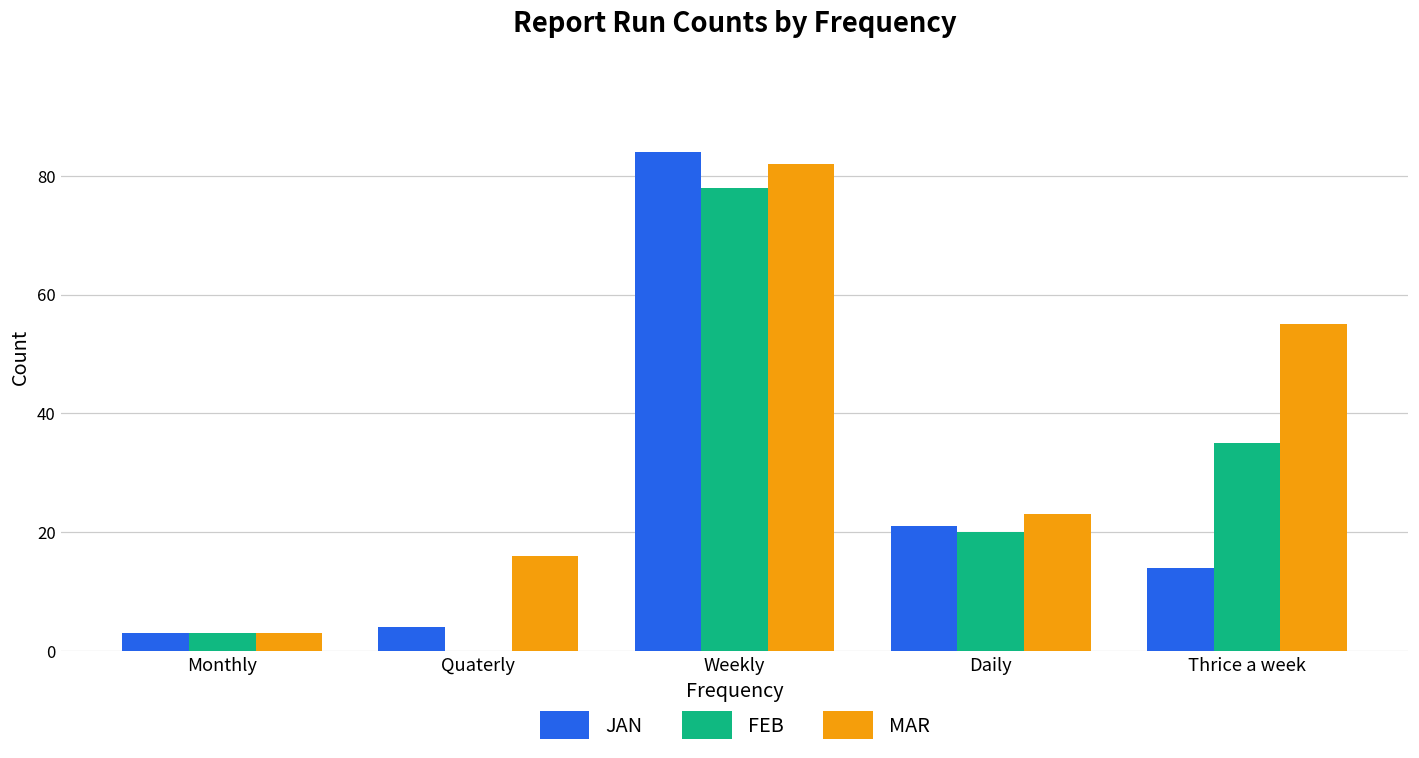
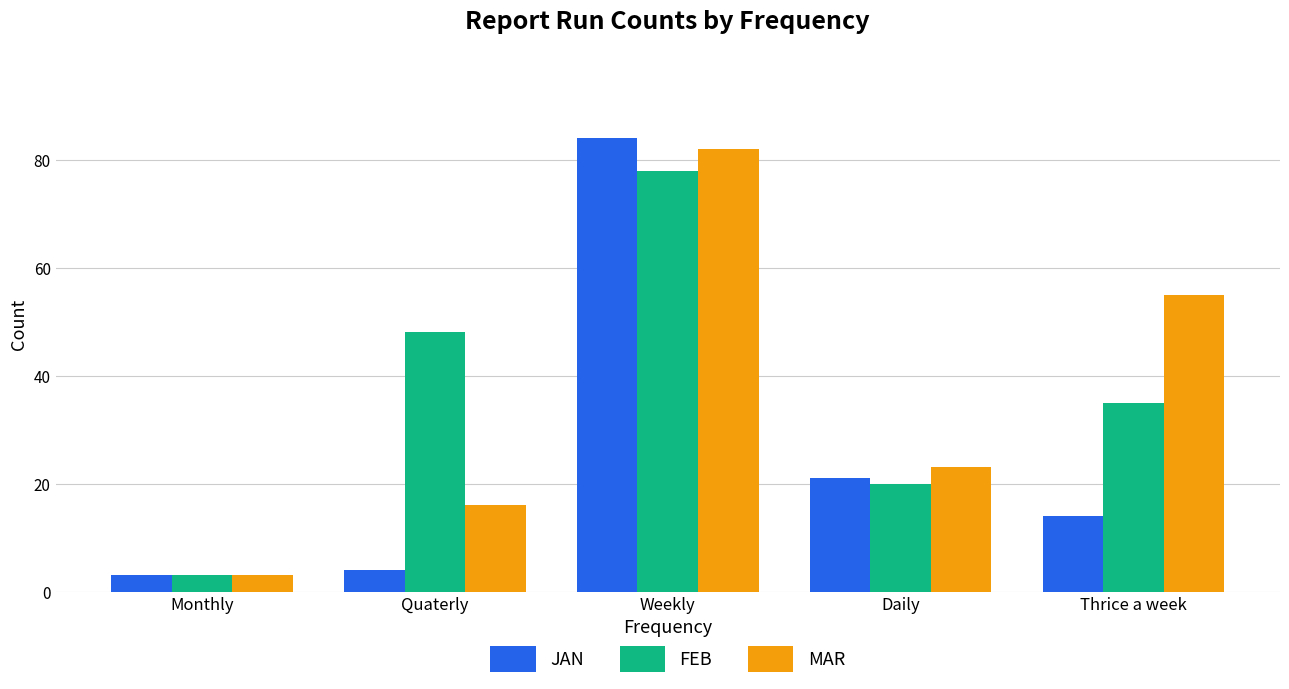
  {
    "JAN": {
      "Monthly": 3,
      "Quaterly": 4,
      "Weekly": 84,
      "Daily": 21,
      "Thrice a week": 14
    },
    "FEB": {
      "Monthly": 3,
-     "Quaterly": 0,
+     "Quaterly": 48,
      "Weekly": 78,
      "Daily": 20,
      "Thrice a week": 35
    },
    "MAR": {
      "Monthly": 3,
      "Quaterly": 16,
      "Weekly": 82,
      "Daily": 23,
      "Thrice a week": 55
    }
  }
